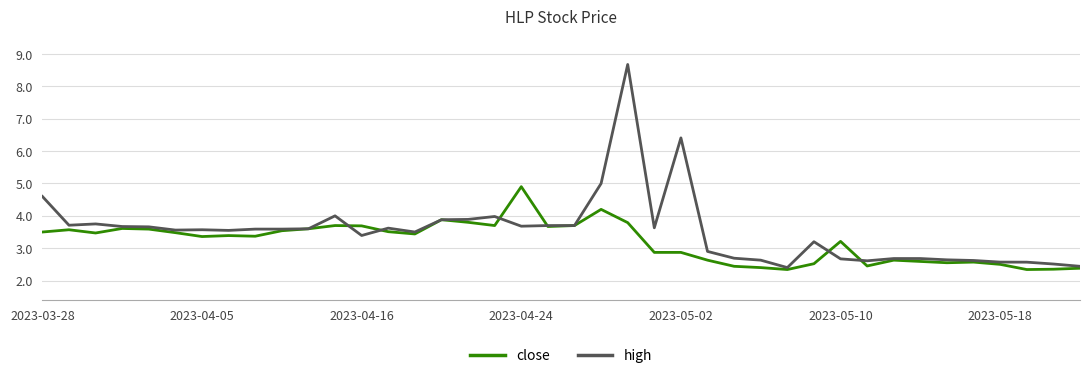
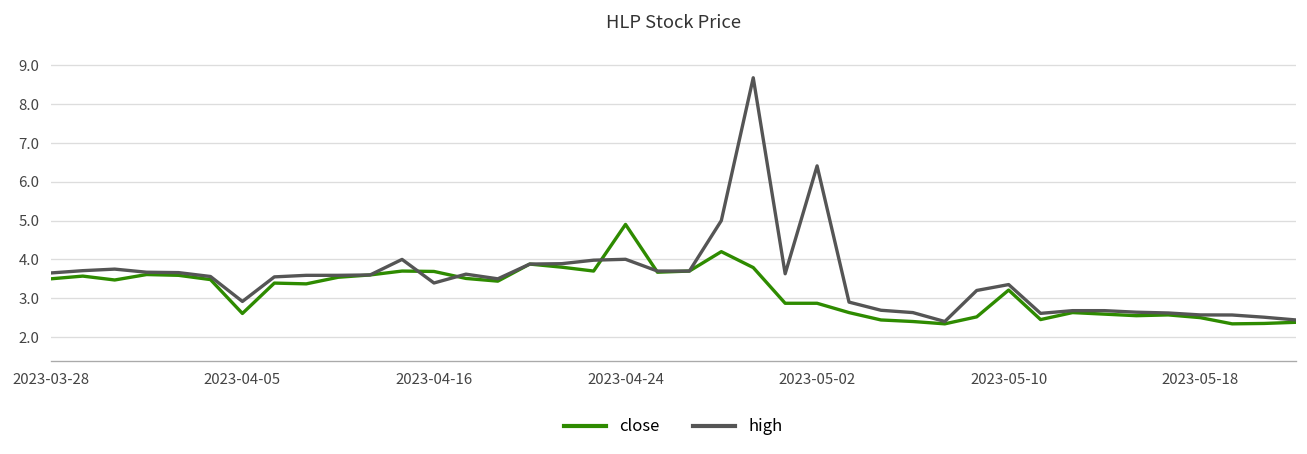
  {
    "close": {
      "2023-03-28": 3.5,
-     "2023-04-05": 3.4,
+     "2023-04-05": 2.6,
      "2023-04-16": 3.7,
      "2023-04-24": 4.9,
      "2023-05-02": 2.9,
      "2023-05-10": 3.2
    },
    "high": {
-     "2023-03-28": 4.6,
-     "2023-04-05": 3.6,
+     "2023-03-28": 3.7,
+     "2023-04-05": 2.9,
      "2023-04-16": 3.4,
-     "2023-04-24": 3.7,
+     "2023-04-24": 4.0,
      "2023-05-02": 6.4,
-     "2023-05-10": 2.7
+     "2023-05-10": 3.4
    }
  }
